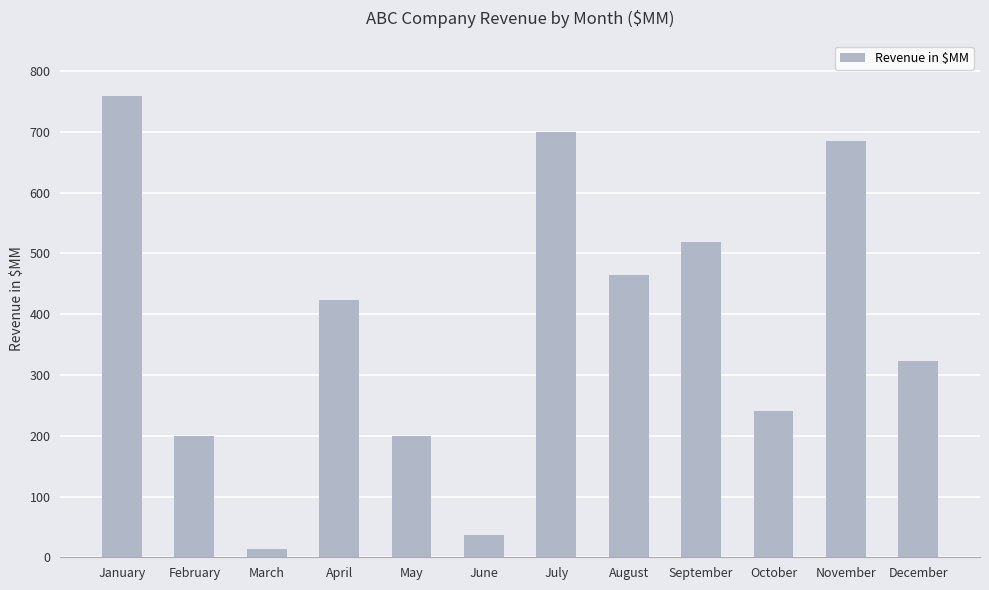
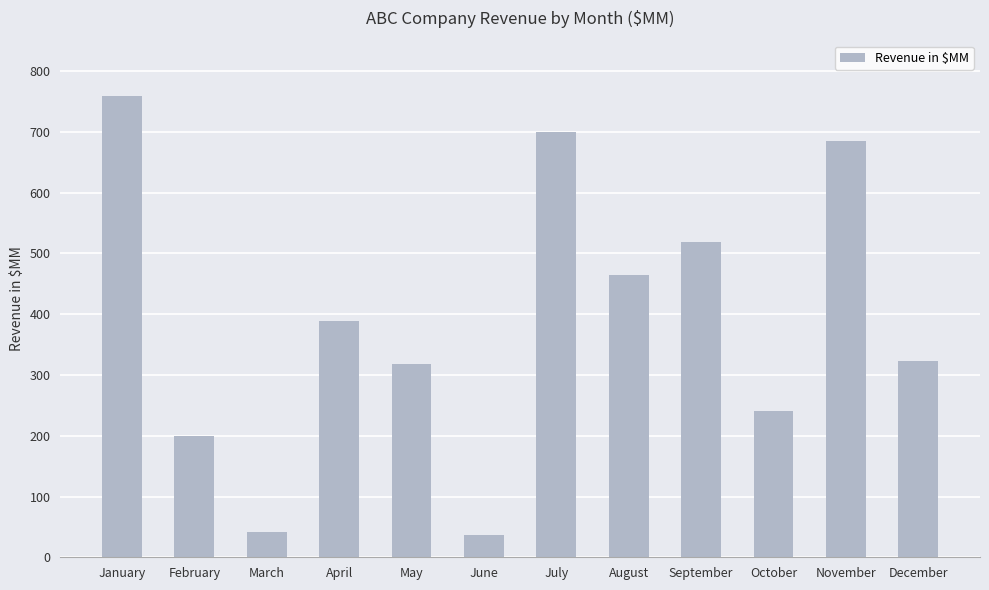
  {
    "January": 760,
    "February": 200,
-   "March": 10,
-   "April": 420,
-   "May": 200,
+   "March": 40,
+   "April": 390,
+   "May": 320,
    "June": 40,
    "July": 700,
    "August": 470,
    "September": 520,
    "October": 240,
    "November": 690,
    "December": 320
  }
